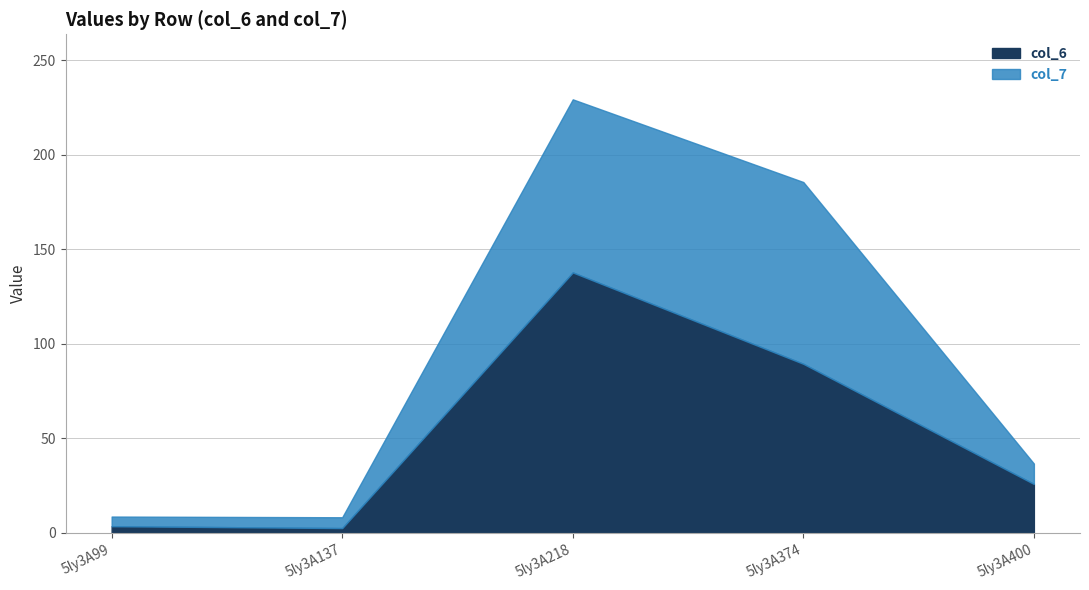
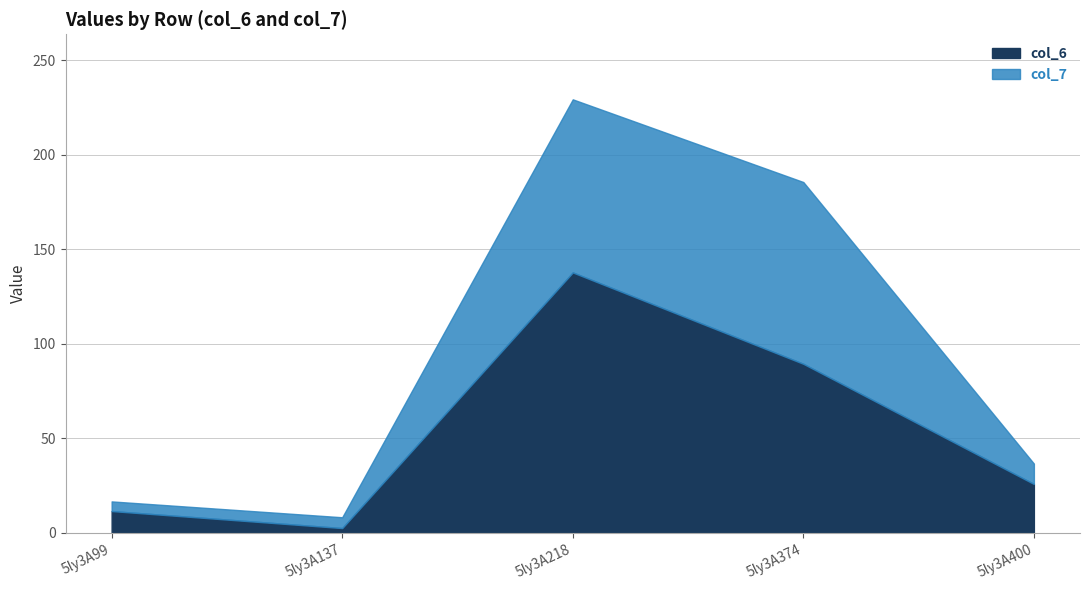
  {
    "col_6": {
-     "5ly3A99": 4,
+     "5ly3A99": 12,
      "5ly3A137": 3,
      "5ly3A218": 138,
      "5ly3A374": 89,
      "5ly3A400": 26
    },
    "col_7": {
      "5ly3A99": 5,
      "5ly3A137": 6,
      "5ly3A218": 92,
      "5ly3A374": 96,
      "5ly3A400": 11
    }
  }
